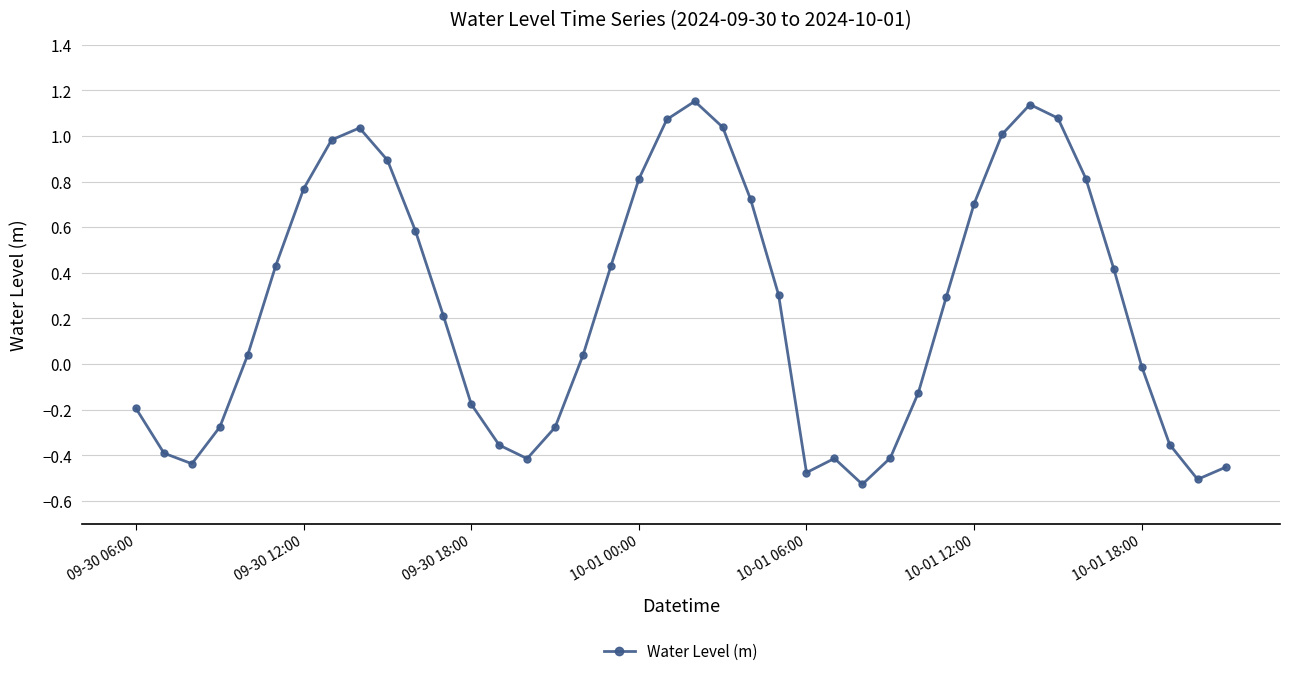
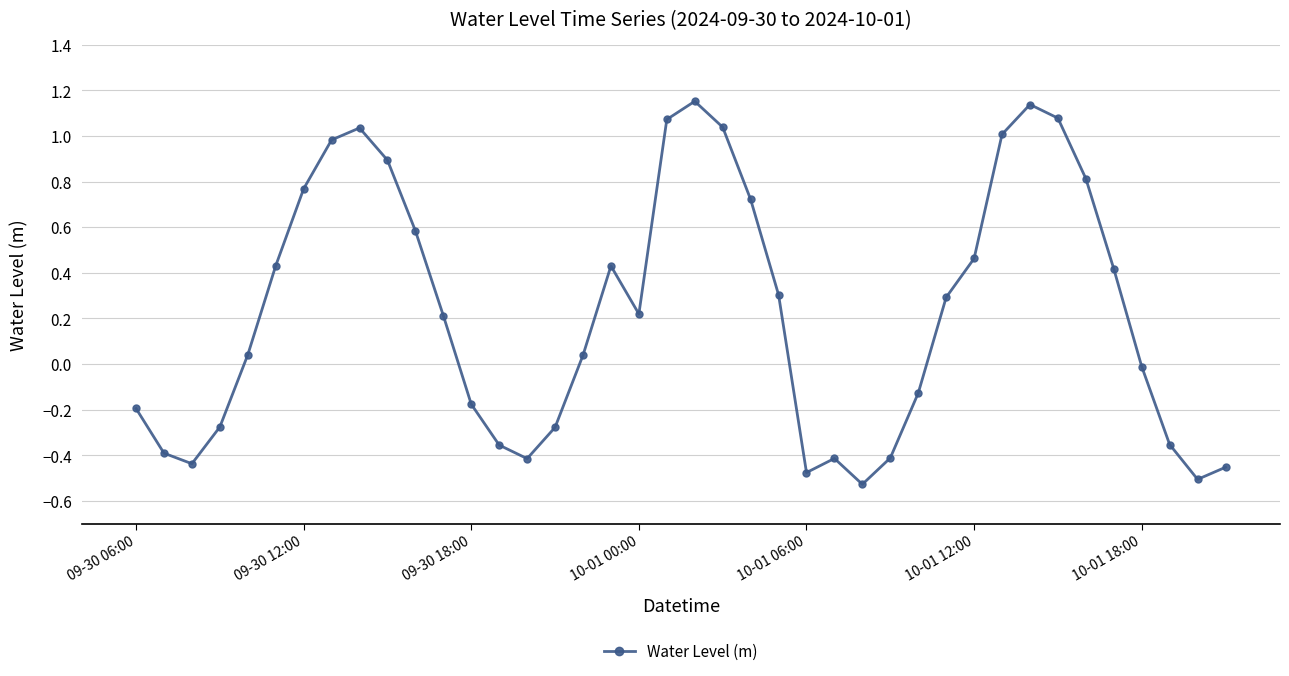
  {
    "09-30 06:00": -0.19,
    "09-30 12:00": 0.77,
    "09-30 18:00": -0.18,
-   "10-01 00:00": 0.81,
+   "10-01 00:00": 0.22,
    "10-01 06:00": -0.48,
-   "10-01 12:00": 0.70,
+   "10-01 12:00": 0.46,
    "10-01 18:00": -0.01
  }
